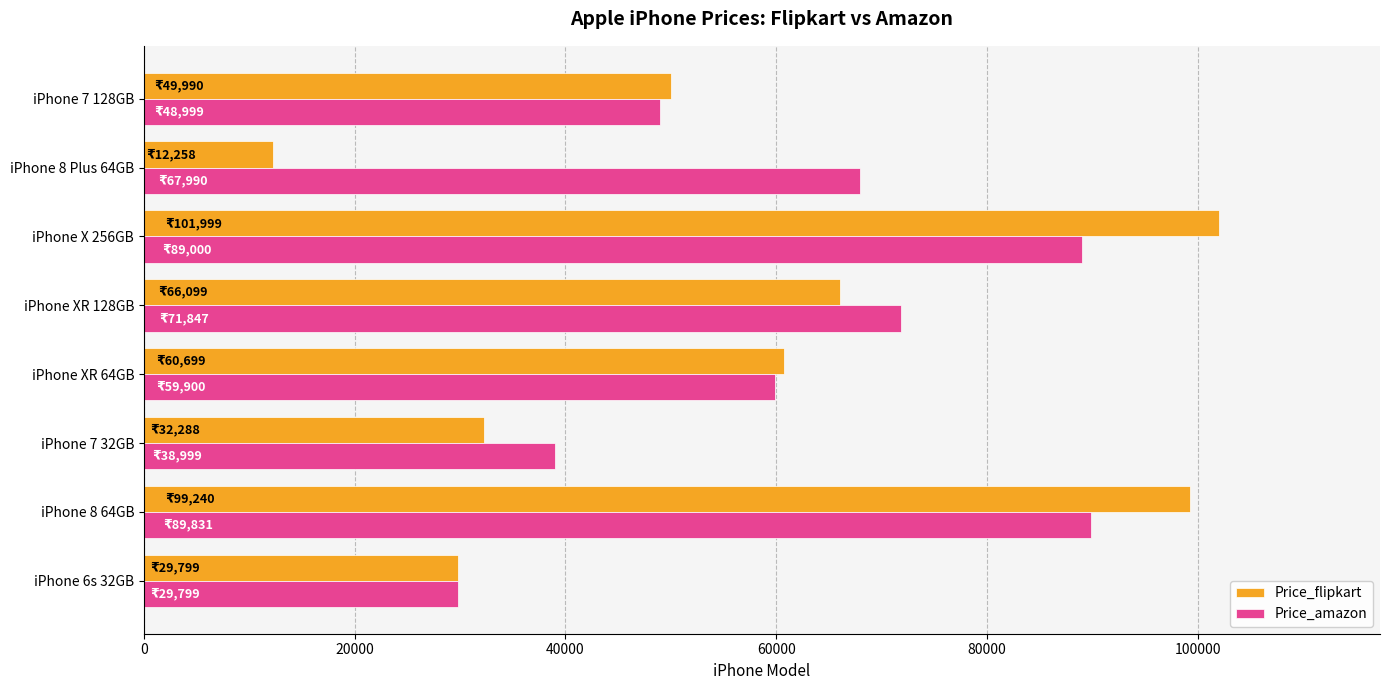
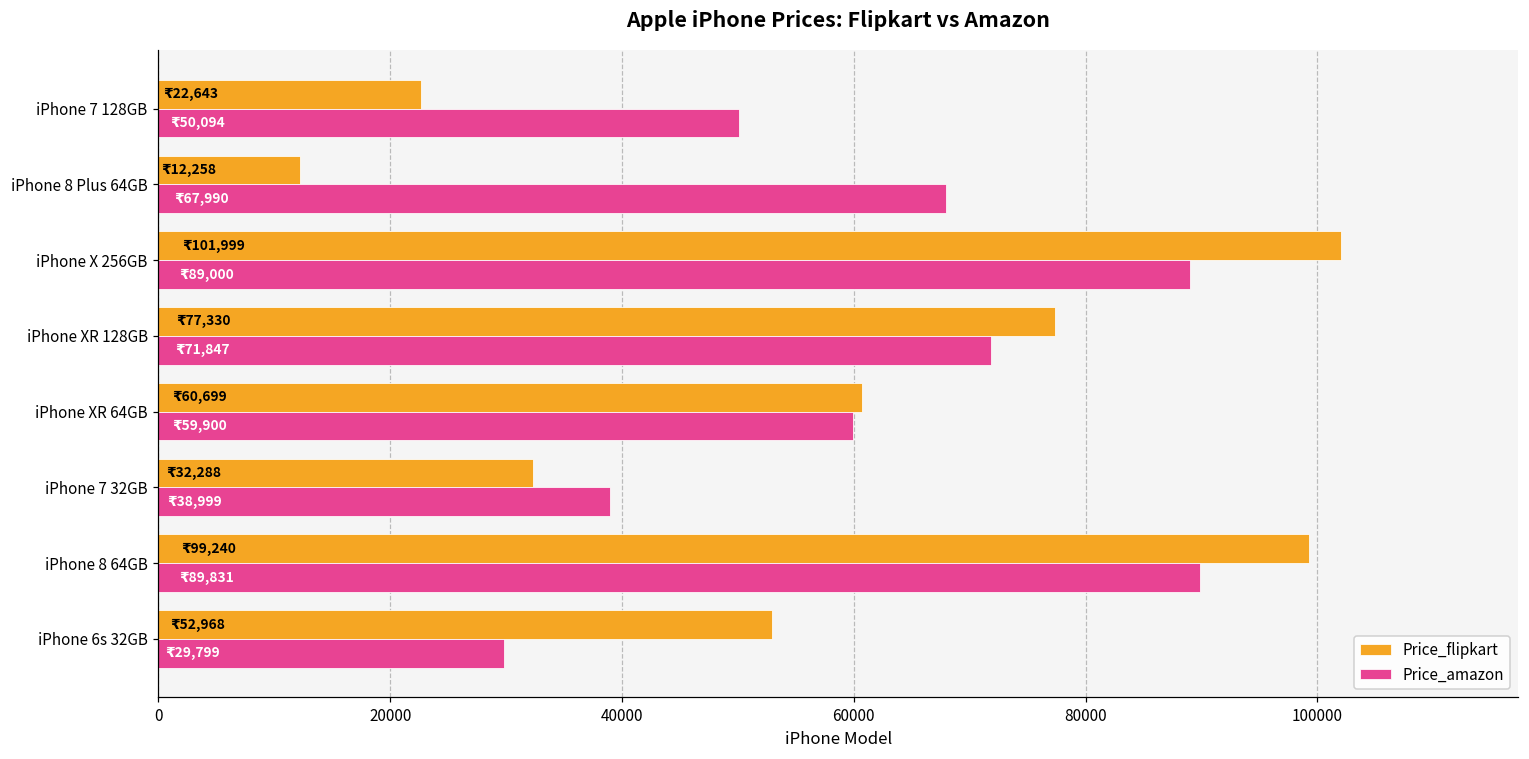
  {
    "Price_flipkart": {
-     "iPhone 7 128GB": "49,990",
+     "iPhone 7 128GB": "22,643",
      "iPhone 8 Plus 64GB": "12,258",
      "iPhone X 256GB": "101,999",
-     "iPhone XR 128GB": "66,099",
+     "iPhone XR 128GB": "77,330",
      "iPhone XR 64GB": "60,699",
      "iPhone 7 32GB": "32,288",
      "iPhone 8 64GB": "99,240",
-     "iPhone 6s 32GB": "29,799"
+     "iPhone 6s 32GB": "52,968"
    },
    "Price_amazon": {
-     "iPhone 7 128GB": "48,999",
+     "iPhone 7 128GB": "50,094",
      "iPhone 8 Plus 64GB": "67,990",
      "iPhone X 256GB": "89,000",
      "iPhone XR 128GB": "71,847",
      "iPhone XR 64GB": "59,900",
      "iPhone 7 32GB": "38,999",
      "iPhone 8 64GB": "89,831",
      "iPhone 6s 32GB": "29,799"
    }
  }
